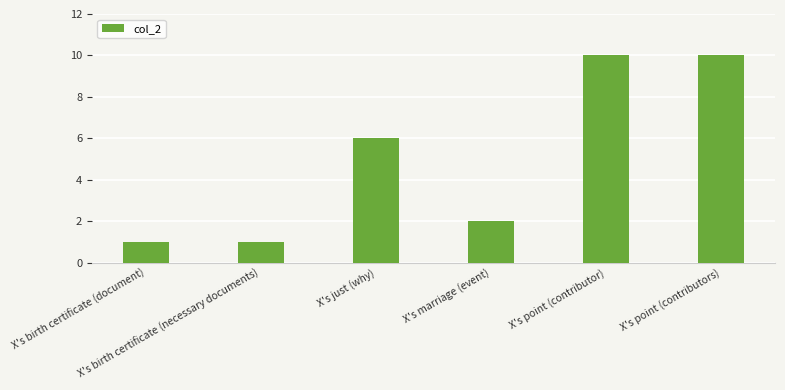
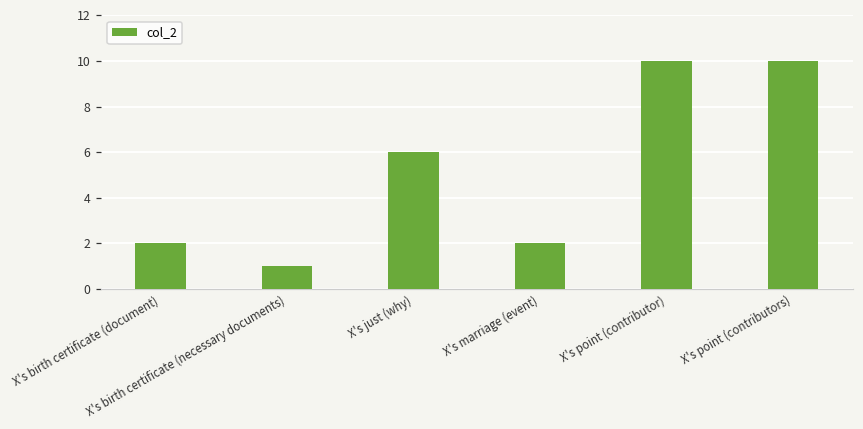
  {
-   "X's birth certificate (document)": 1,
+   "X's birth certificate (document)": 2,
    "X's birth certificate (necessary documents)": 1,
    "X's just (why)": 6,
    "X's marriage (event)": 2,
    "X's point (contributor)": 10,
    "X's point (contributors)": 10
  }
